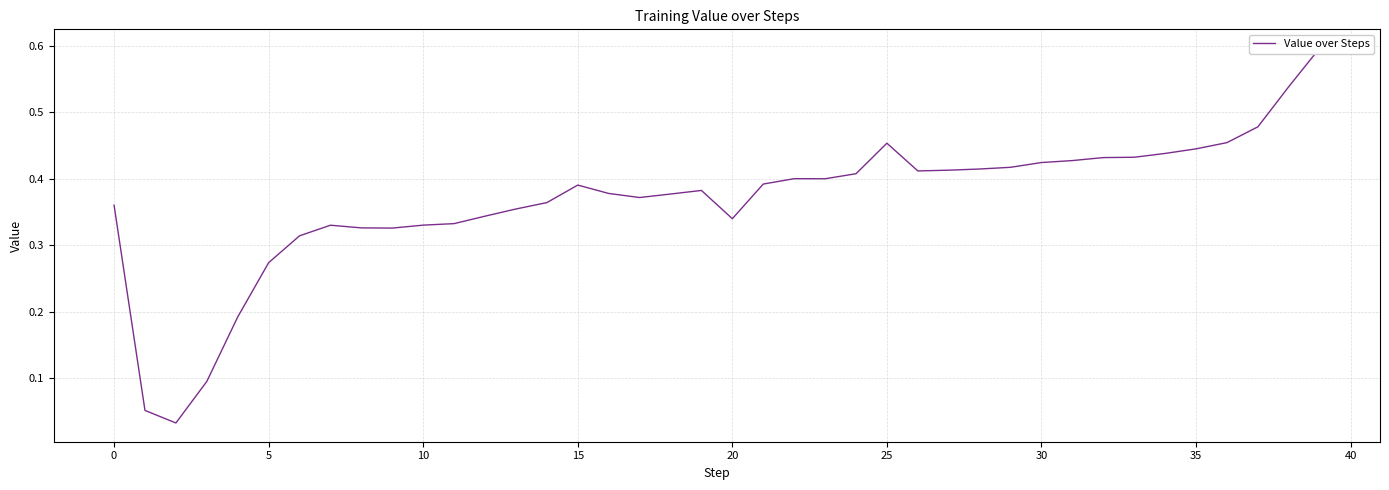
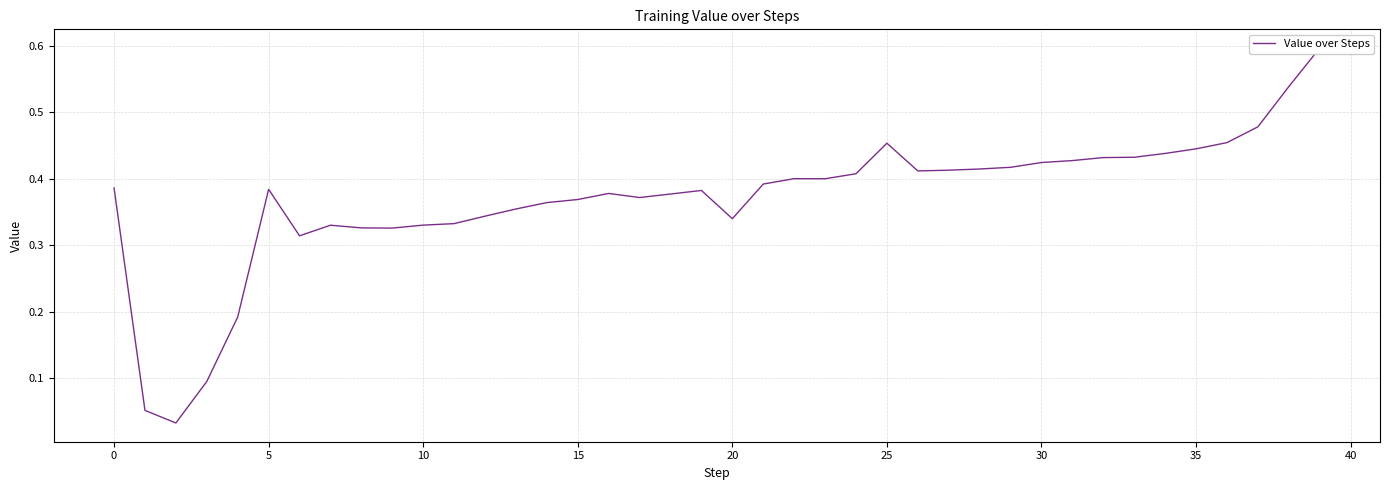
  {
-   "0": 0.36,
-   "5": 0.27,
+   "0": 0.39,
+   "5": 0.38,
    "10": 0.33,
-   "15": 0.39,
+   "15": 0.37,
    "20": 0.34,
    "25": 0.45,
    "30": 0.42,
    "35": 0.45
  }
